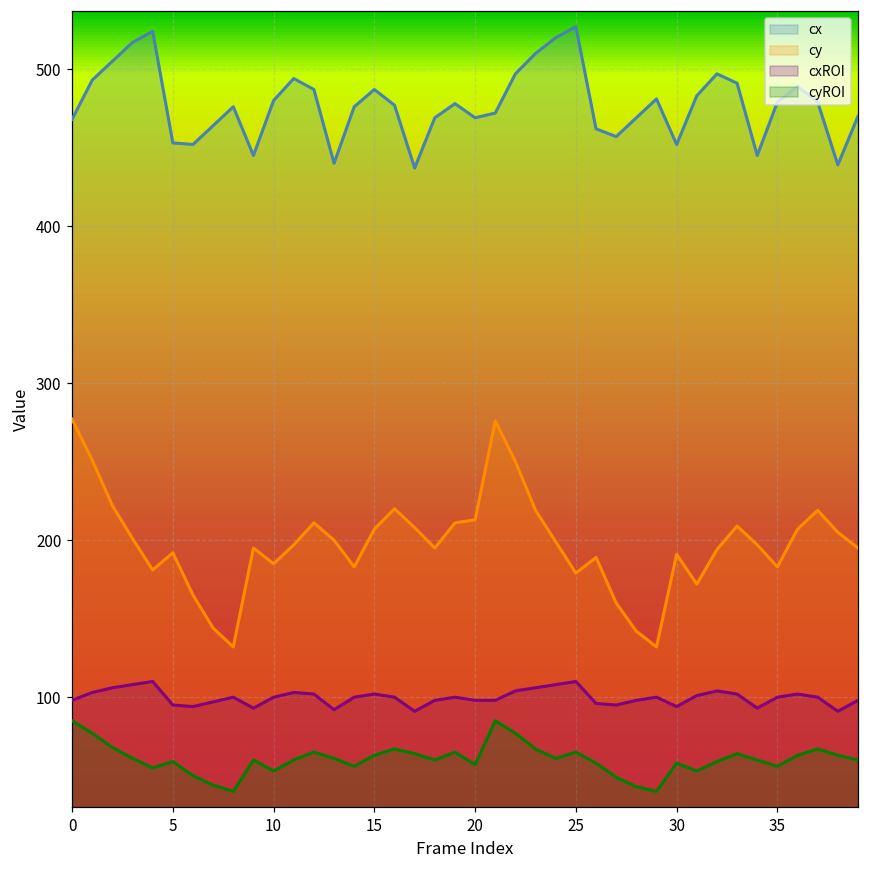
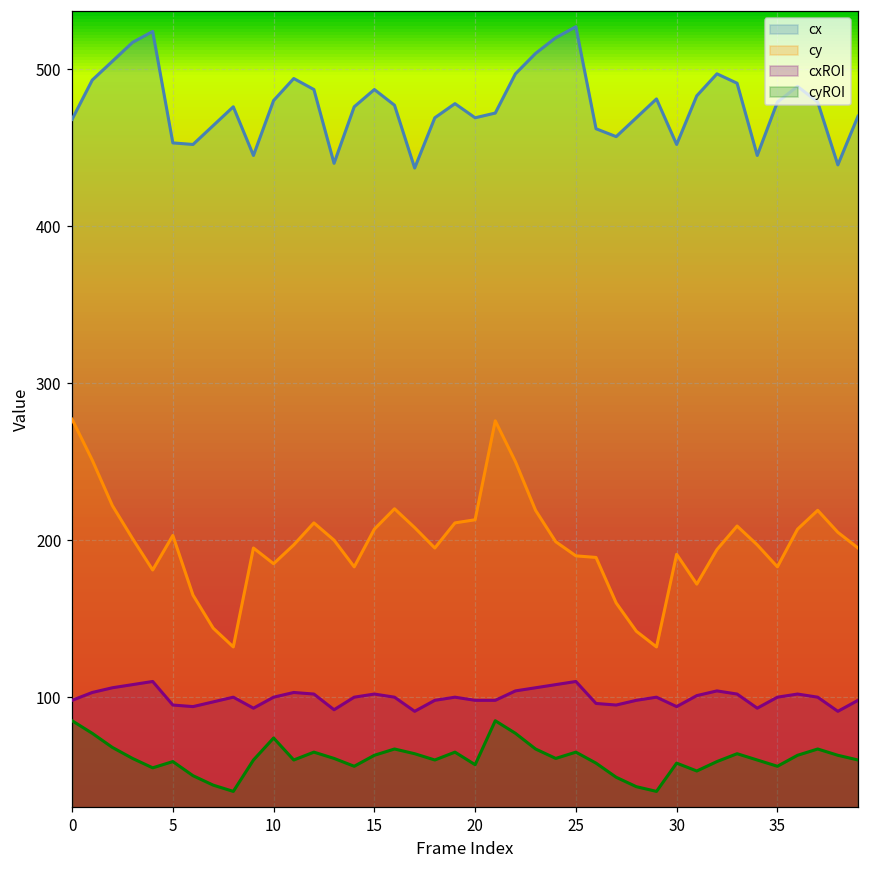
  {
    "cy": {
      "0": 277,
-     "5": 192,
+     "5": 203,
      "10": 185,
      "15": 207,
      "20": 213,
-     "25": 179,
+     "25": 190,
      "30": 191,
      "35": 183
    },
    "cyROI": {
      "0": 85,
      "5": 59,
-     "10": 53,
+     "10": 74,
      "15": 63,
      "20": 57,
      "25": 65,
      "30": 58,
      "35": 56
    }
  }
